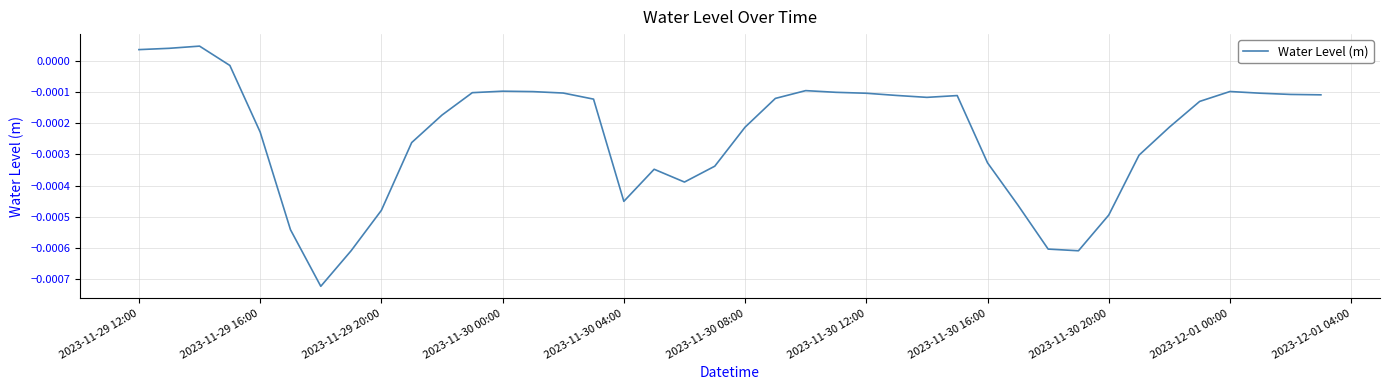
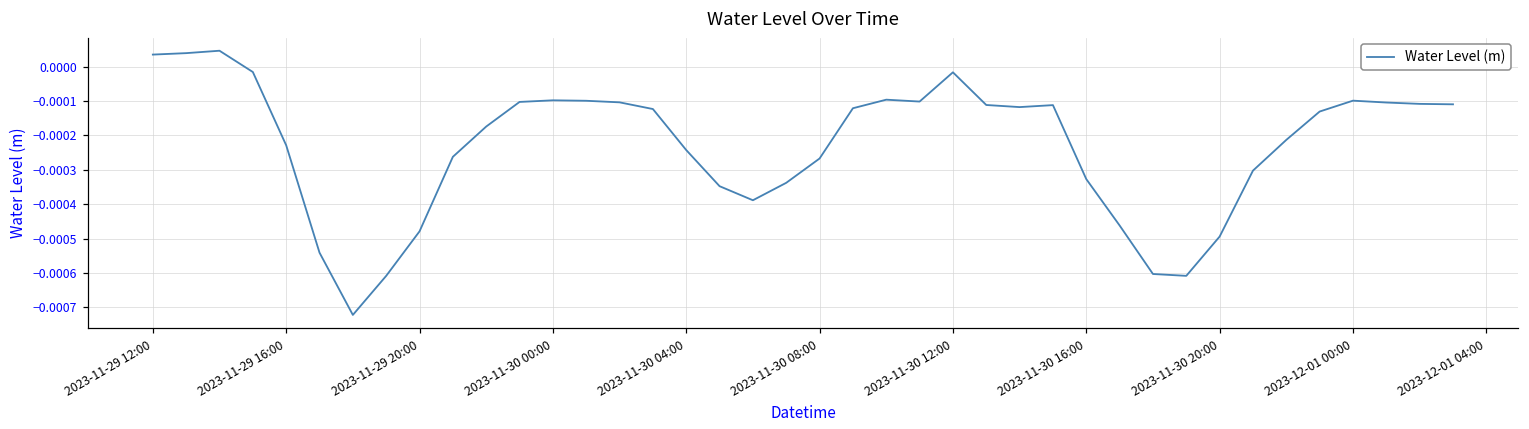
  {
    "2023-11-29 12:00": 0.00004,
    "2023-11-29 16:00": -0.00023,
    "2023-11-29 20:00": -0.00048,
    "2023-11-30 00:00": -0.00010,
-   "2023-11-30 04:00": -0.00045,
-   "2023-11-30 08:00": -0.00021,
-   "2023-11-30 12:00": -0.00010,
+   "2023-11-30 04:00": -0.00024,
+   "2023-11-30 08:00": -0.00027,
+   "2023-11-30 12:00": -0.00002,
    "2023-11-30 16:00": -0.00033,
    "2023-11-30 20:00": -0.00049,
    "2023-12-01 00:00": -0.00010
  }
